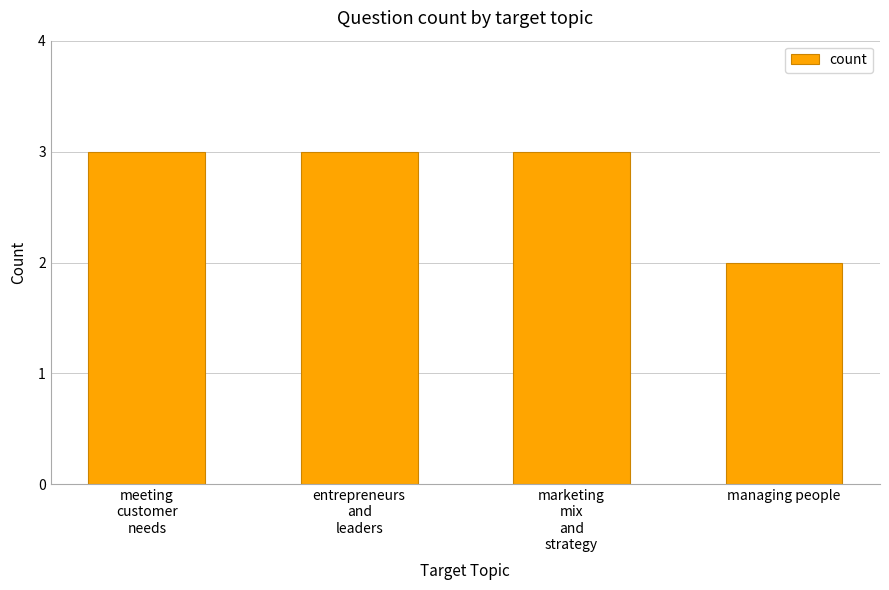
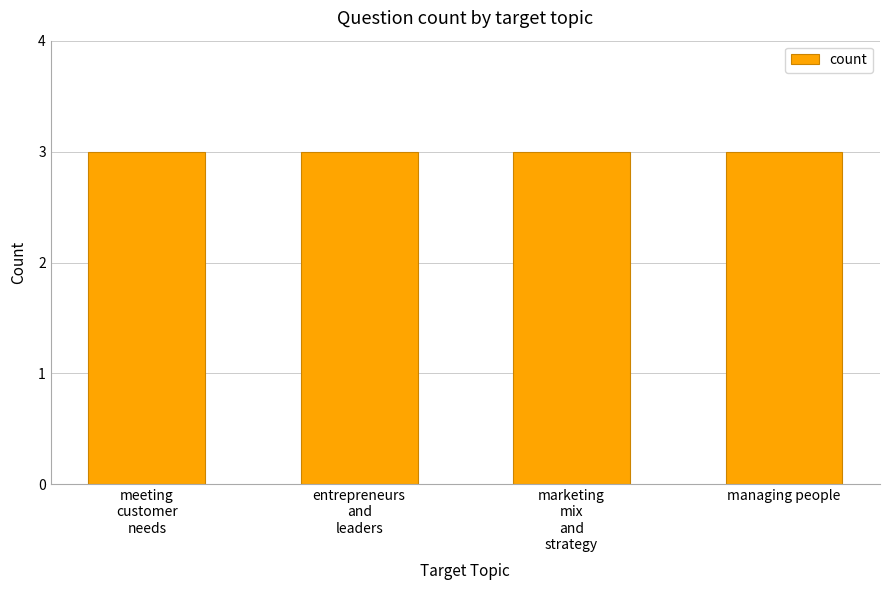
  {
    "meeting customer needs": 3,
    "entrepreneurs and leaders": 3,
    "marketing mix and strategy": 3,
-   "managing people": 2
+   "managing people": 3
  }
